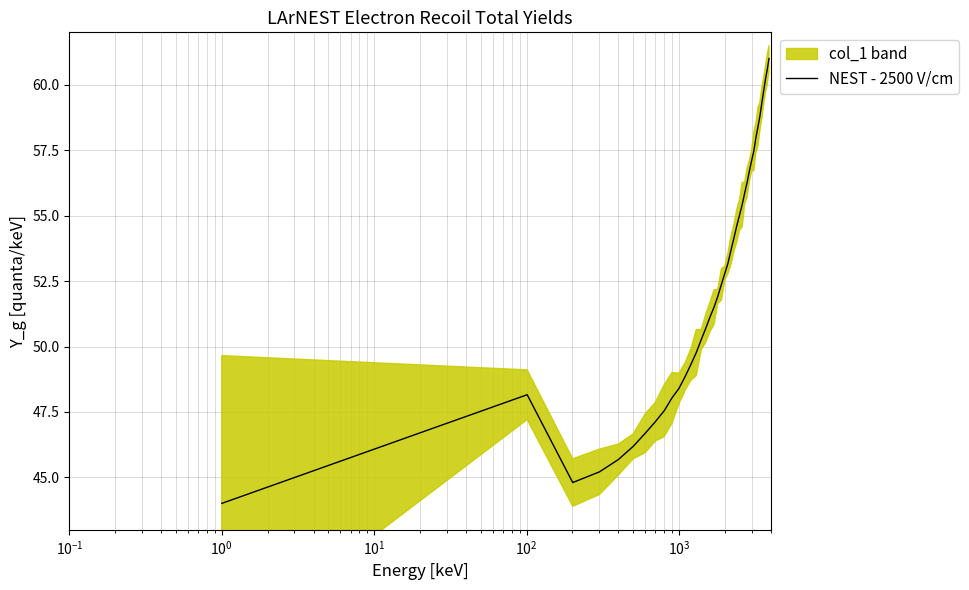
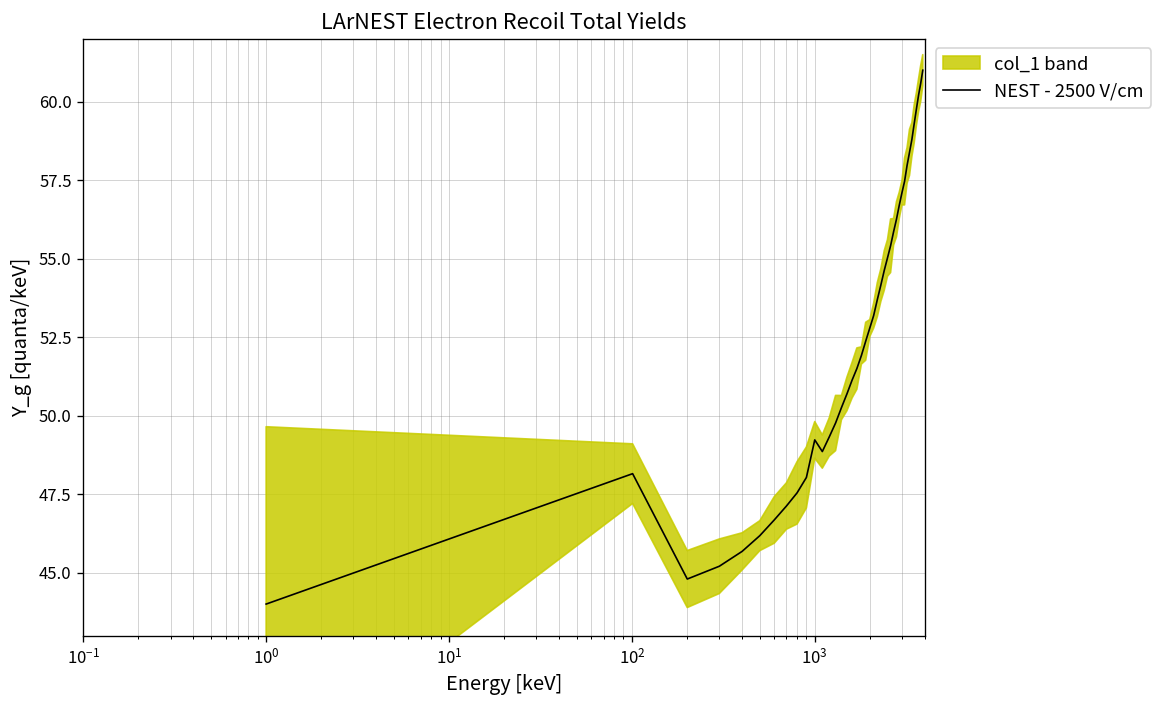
  {
    "NEST - 2500 V/cm": {
      "10^0": 44.0,
      "10^2": 48.2,
-     "10^3": 48.4
+     "10^3": 49.2
    }
  }
